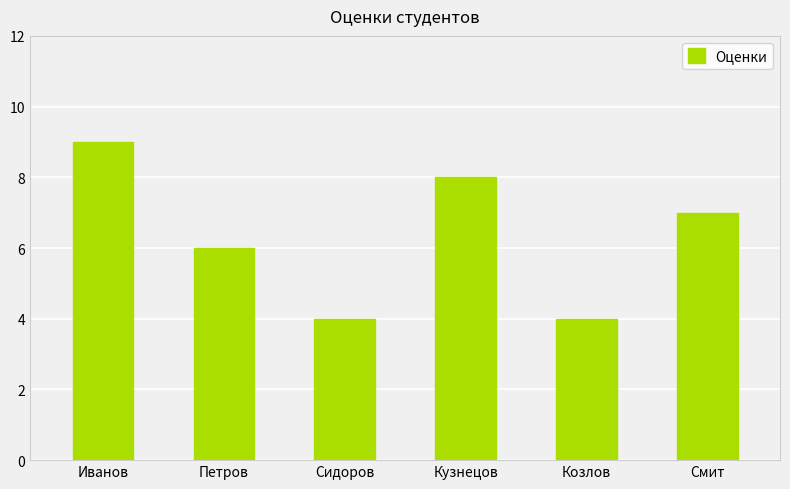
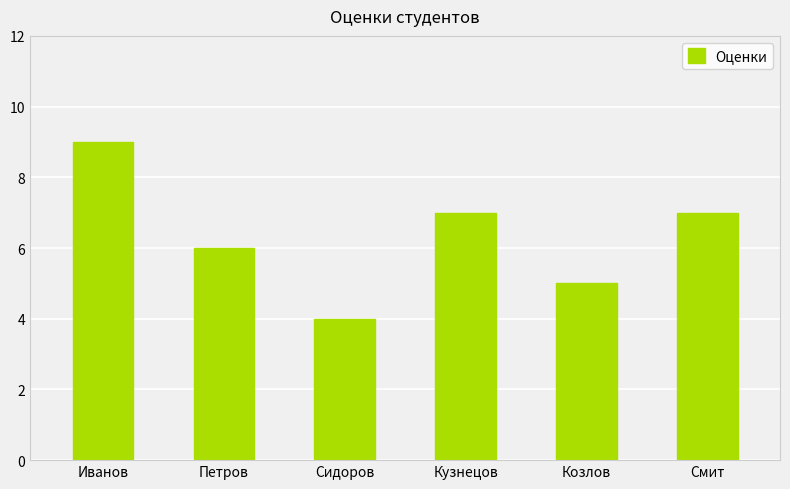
  {
    "Иванов": 9,
    "Петров": 6,
    "Сидоров": 4,
-   "Кузнецов": 8,
-   "Козлов": 4,
+   "Кузнецов": 7,
+   "Козлов": 5,
    "Смит": 7
  }
